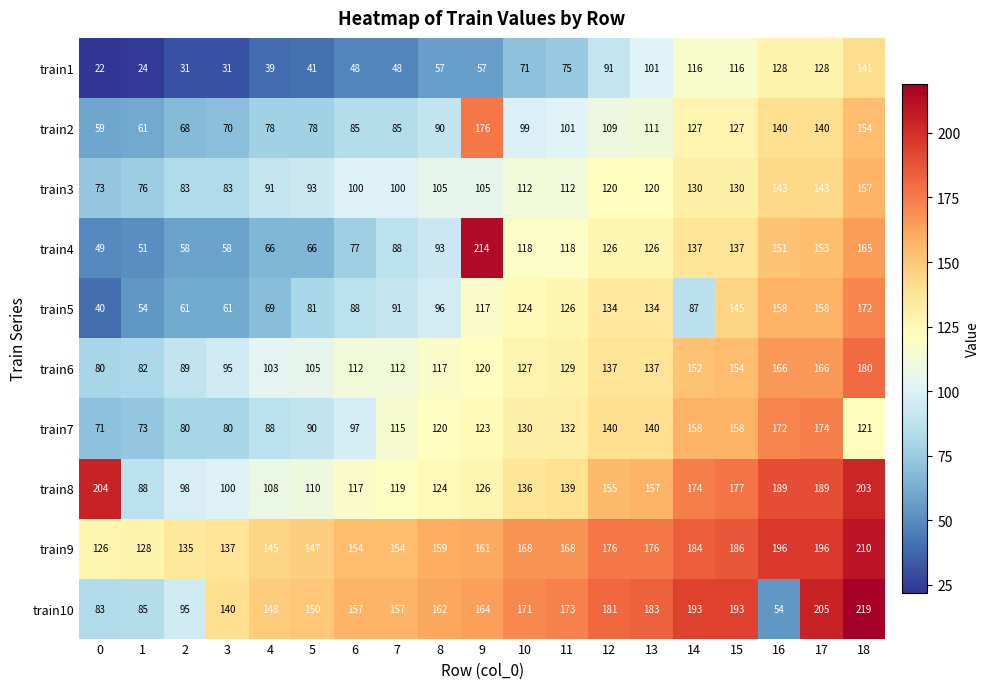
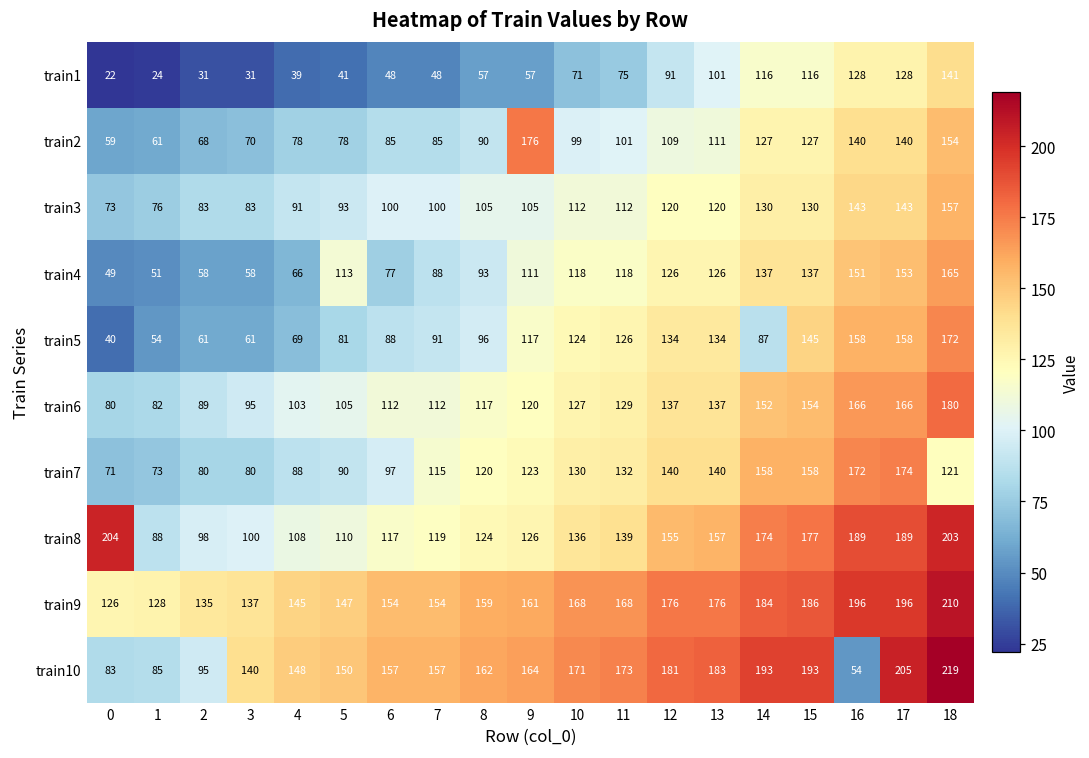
  {
    "train1": {
      "0": 22,
      "1": 24,
      "2": 31,
      "3": 31,
      "4": 39,
      "5": 41,
      "6": 48,
      "7": 48,
      "8": 57,
      "9": 57,
      "10": 71,
      "11": 75,
      "12": 91,
      "13": 101,
      "14": 116,
      "15": 116,
      "16": 128,
      "17": 128,
      "18": 141
    },
    "train2": {
      "0": 59,
      "1": 61,
      "2": 68,
      "3": 70,
      "4": 78,
      "5": 78,
      "6": 85,
      "7": 85,
      "8": 90,
      "9": 176,
      "10": 99,
      "11": 101,
      "12": 109,
      "13": 111,
      "14": 127,
      "15": 127,
      "16": 140,
      "17": 140,
      "18": 154
    },
    "train3": {
      "0": 73,
      "1": 76,
      "2": 83,
      "3": 83,
      "4": 91,
      "5": 93,
      "6": 100,
      "7": 100,
      "8": 105,
      "9": 105,
      "10": 112,
      "11": 112,
      "12": 120,
      "13": 120,
      "14": 130,
      "15": 130,
      "16": 143,
      "17": 143,
      "18": 157
    },
    "train4": {
      "0": 49,
      "1": 51,
      "2": 58,
      "3": 58,
      "4": 66,
-     "5": 66,
+     "5": 113,
      "6": 77,
      "7": 88,
      "8": 93,
-     "9": 214,
+     "9": 111,
      "10": 118,
      "11": 118,
      "12": 126,
      "13": 126,
      "14": 137,
      "15": 137,
      "16": 151,
      "17": 153,
      "18": 165
    },
    "train5": {
      "0": 40,
      "1": 54,
      "2": 61,
      "3": 61,
      "4": 69,
      "5": 81,
      "6": 88,
      "7": 91,
      "8": 96,
      "9": 117,
      "10": 124,
      "11": 126,
      "12": 134,
      "13": 134,
      "14": 87,
      "15": 145,
      "16": 158,
      "17": 158,
      "18": 172
    },
    "train6": {
      "0": 80,
      "1": 82,
      "2": 89,
      "3": 95,
      "4": 103,
      "5": 105,
      "6": 112,
      "7": 112,
      "8": 117,
      "9": 120,
      "10": 127,
      "11": 129,
      "12": 137,
      "13": 137,
      "14": 152,
      "15": 154,
      "16": 166,
      "17": 166,
      "18": 180
    },
    "train7": {
      "0": 71,
      "1": 73,
      "2": 80,
      "3": 80,
      "4": 88,
      "5": 90,
      "6": 97,
      "7": 115,
      "8": 120,
      "9": 123,
      "10": 130,
      "11": 132,
      "12": 140,
      "13": 140,
      "14": 158,
      "15": 158,
      "16": 172,
      "17": 174,
      "18": 121
    },
    "train8": {
      "0": 204,
      "1": 88,
      "2": 98,
      "3": 100,
      "4": 108,
      "5": 110,
      "6": 117,
      "7": 119,
      "8": 124,
      "9": 126,
      "10": 136,
      "11": 139,
      "12": 155,
      "13": 157,
      "14": 174,
      "15": 177,
      "16": 189,
      "17": 189,
      "18": 203
    },
    "train9": {
      "0": 126,
      "1": 128,
      "2": 135,
      "3": 137,
      "4": 145,
      "5": 147,
      "6": 154,
      "7": 154,
      "8": 159,
      "9": 161,
      "10": 168,
      "11": 168,
      "12": 176,
      "13": 176,
      "14": 184,
      "15": 186,
      "16": 196,
      "17": 196,
      "18": 210
    },
    "train10": {
      "0": 83,
      "1": 85,
      "2": 95,
      "3": 140,
      "4": 148,
      "5": 150,
      "6": 157,
      "7": 157,
      "8": 162,
      "9": 164,
      "10": 171,
      "11": 173,
      "12": 181,
      "13": 183,
      "14": 193,
      "15": 193,
      "16": 54,
      "17": 205,
      "18": 219
    }
  }
